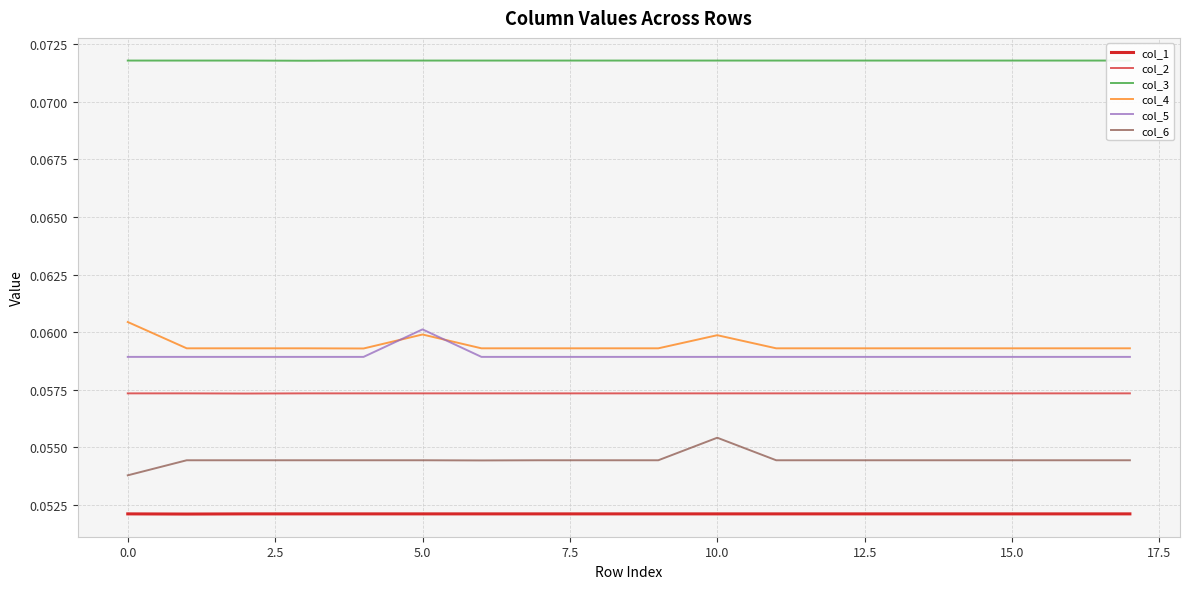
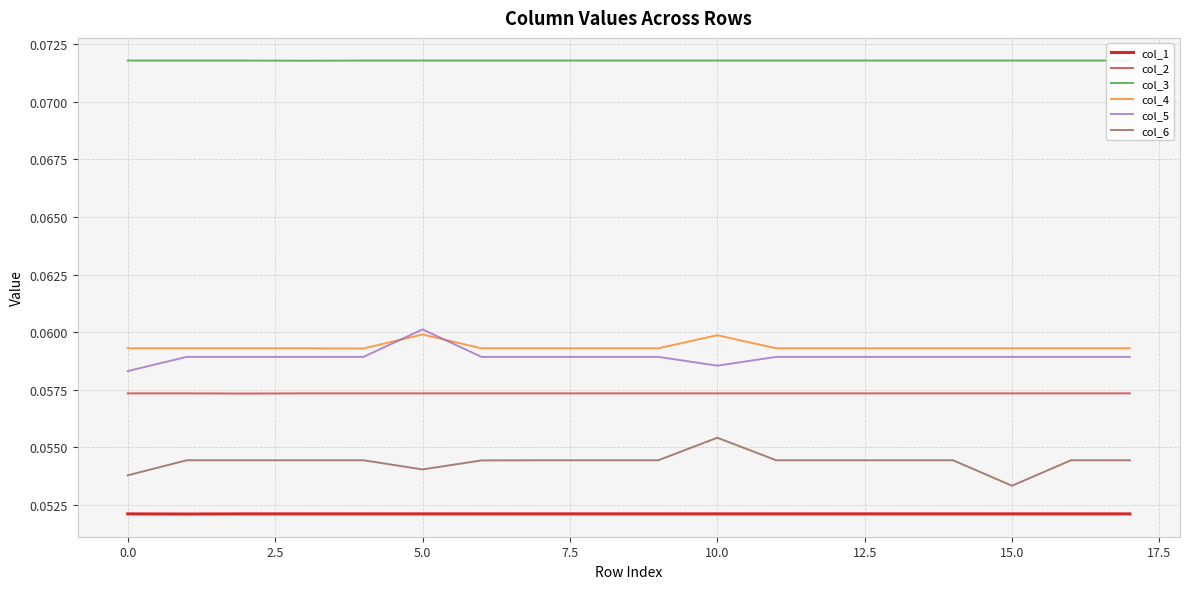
  {
    "col_3": {
      "0.0": 0.0718,
      "5.0": 0.0718,
      "10.0": 0.0718,
      "15.0": 0.0718
    },
    "col_4": {
-     "0.0": 0.0604,
+     "0.0": 0.0593,
      "5.0": 0.0599,
      "10.0": 0.0599,
      "15.0": 0.0593
    },
    "col_5": {
-     "0.0": 0.0589,
+     "0.0": 0.0583,
      "5.0": 0.0601,
-     "10.0": 0.0589,
+     "10.0": 0.0585,
      "15.0": 0.0589
    },
    "col_6": {
      "0.0": 0.0538,
-     "5.0": 0.0544,
+     "5.0": 0.0540,
      "10.0": 0.0554,
-     "15.0": 0.0544
+     "15.0": 0.0533
    }
  }
